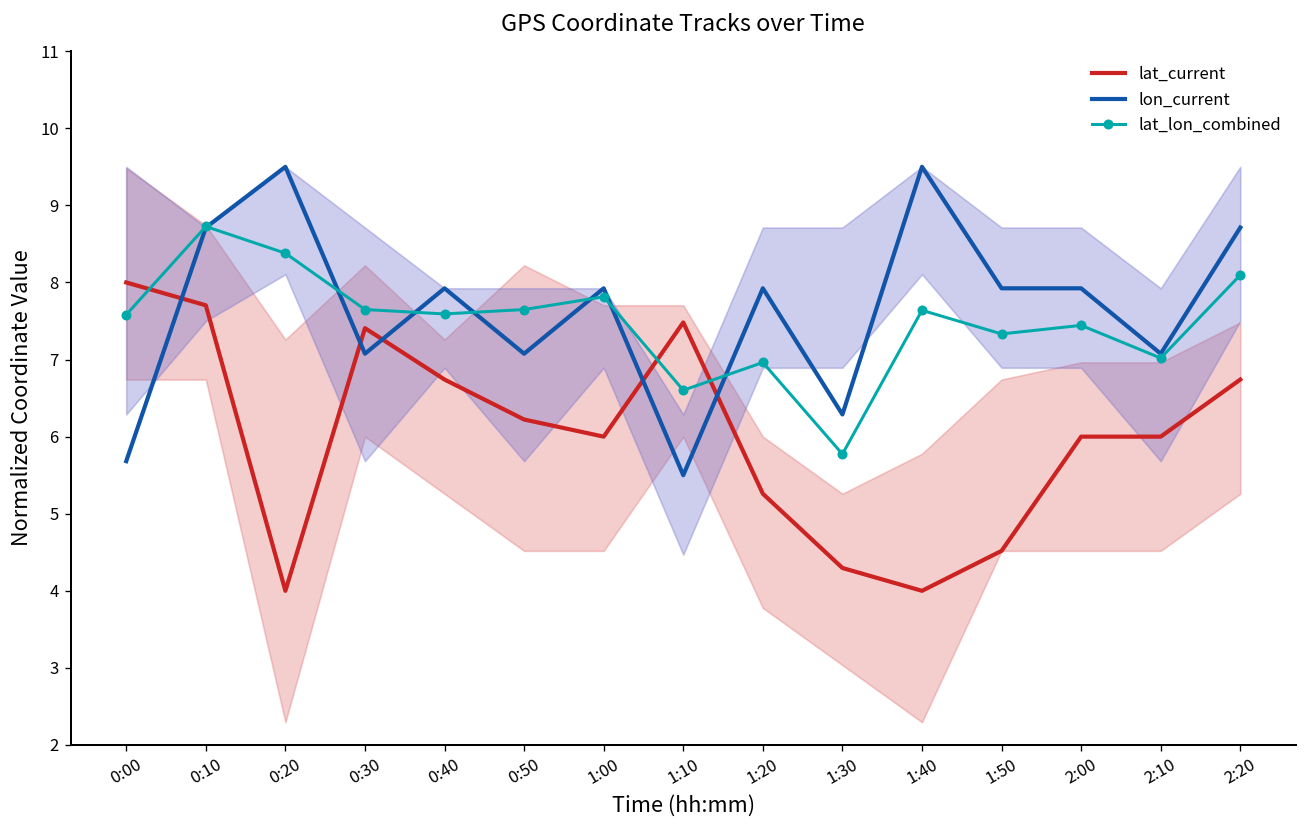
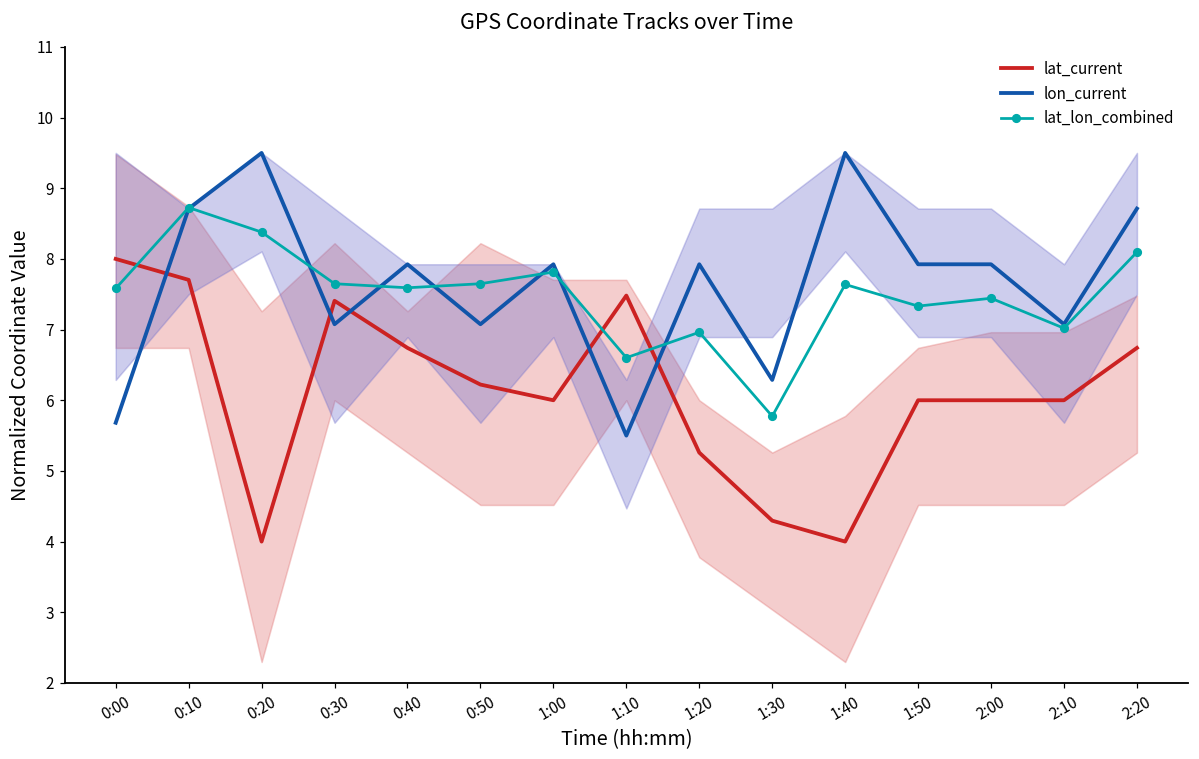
  {
    "lat_current": {
      "0:00": 8.0,
      "0:10": 7.7,
      "0:20": 4.0,
      "0:30": 7.4,
      "0:40": 6.7,
      "0:50": 6.2,
      "1:00": 6.0,
      "1:10": 7.5,
      "1:20": 5.3,
      "1:30": 4.3,
      "1:40": 4.0,
-     "1:50": 4.5,
+     "1:50": 6.0,
      "2:00": 6.0,
      "2:10": 6.0,
      "2:20": 6.7
    },
    "lon_current": {
      "0:00": 5.7,
      "0:30": 7.1,
      "0:50": 7.1,
      "1:10": 5.5,
      "1:20": 7.9,
      "1:30": 6.3,
      "1:50": 7.9,
      "2:00": 7.9,
      "2:10": 7.1,
      "2:20": 8.7
    },
    "lat_lon_combined": {
      "0:00": 7.6,
      "0:20": 8.4,
      "0:30": 7.6,
      "0:40": 7.6,
      "0:50": 7.6,
      "1:00": 7.8,
      "1:10": 6.6,
      "1:20": 7.0,
      "1:30": 5.8,
      "1:40": 7.6,
      "1:50": 7.3,
      "2:00": 7.4,
      "2:10": 7.0,
      "2:20": 8.1
    }
  }
